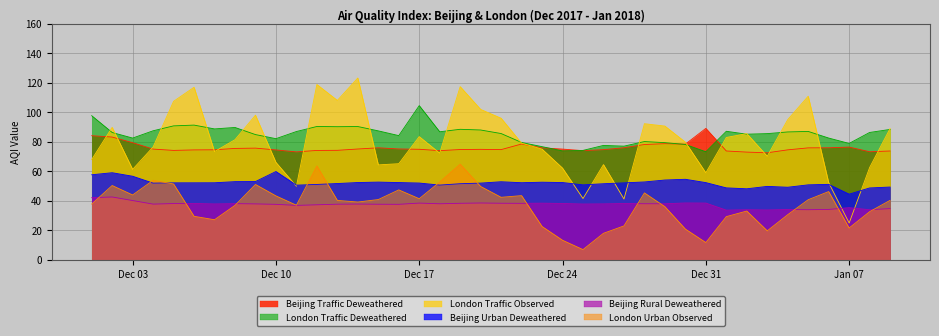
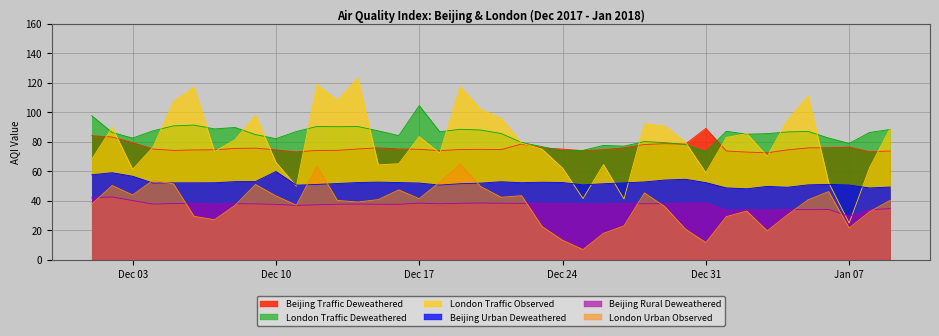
  {
    "Beijing Traffic Deweathered": {
      "Dec 03": 79,
      "Dec 10": 75,
      "Dec 17": 75,
      "Dec 31": 89,
      "Jan 07": 76
    },
    "London Traffic Deweathered": {
      "Dec 03": 83,
      "Dec 10": 82,
      "Dec 17": 105,
      "Dec 31": 73,
      "Jan 07": 79
    },
    "London Traffic Observed": {
      "Dec 03": 61,
      "Dec 10": 66,
      "Dec 17": 84,
      "Dec 24": 62,
      "Dec 31": 59,
      "Jan 07": 25
    },
    "Beijing Urban Deweathered": {
      "Dec 03": 57,
      "Dec 10": 60,
      "Dec 17": 52,
      "Dec 24": 52,
      "Dec 31": 52,
-     "Jan 07": 45
+     "Jan 07": 51
    },
    "Beijing Rural Deweathered": {
      "Dec 03": 40,
      "Dec 10": 38,
      "Dec 17": 38,
      "Dec 24": 38,
      "Dec 31": 38,
-     "Jan 07": 35
+     "Jan 07": 30
    },
    "London Urban Observed": {
      "Dec 03": 44,
      "Dec 10": 43,
      "Dec 17": 41,
      "Dec 24": 13,
      "Dec 31": 12,
      "Jan 07": 22
    }
  }
